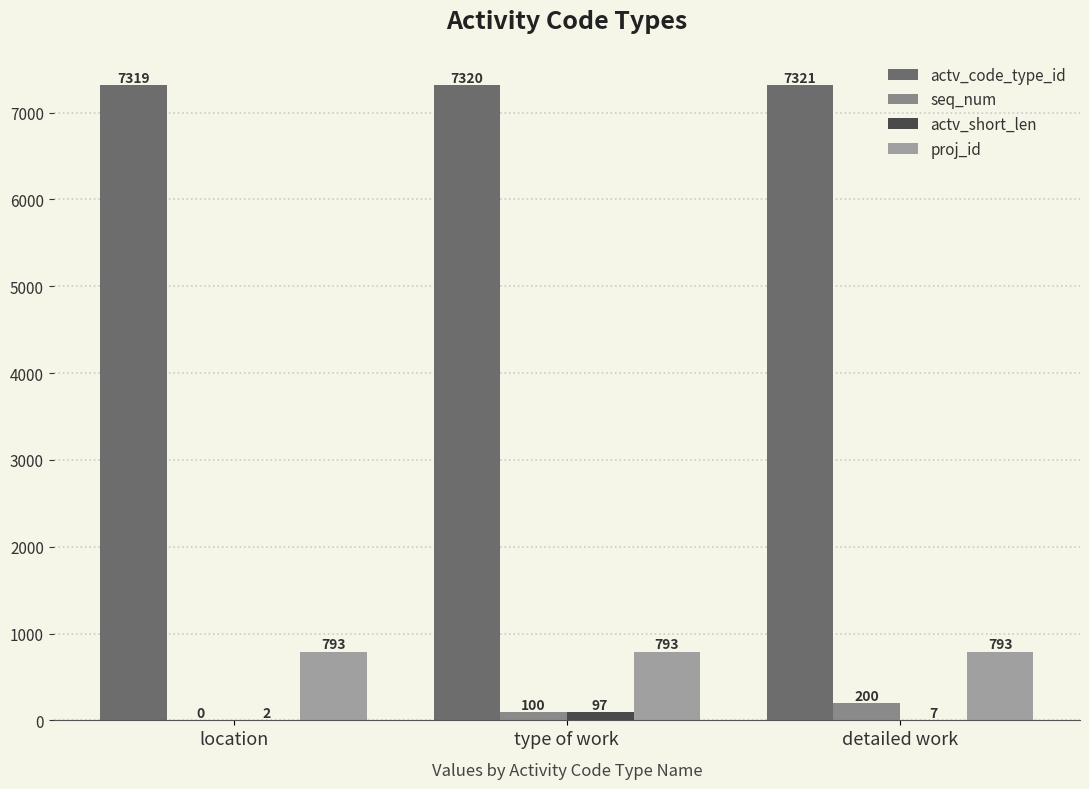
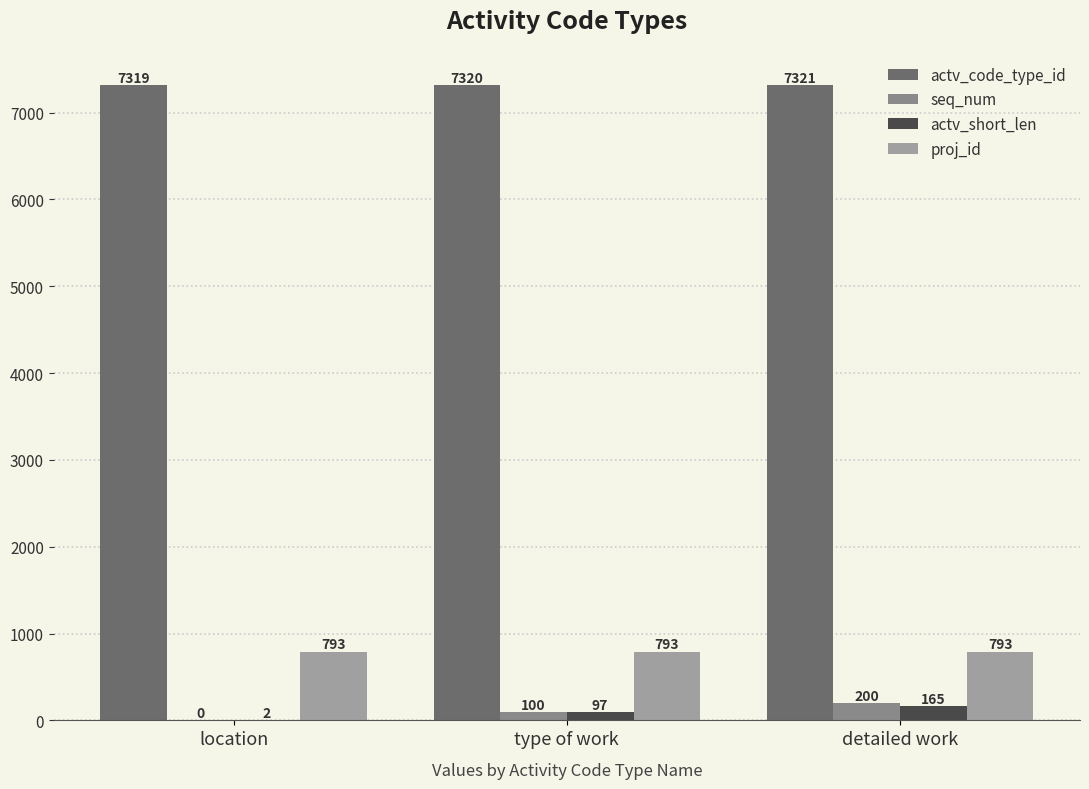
  {
    "actv_short_len": {
      "location": 2,
      "type of work": 97,
-     "detailed work": 7
+     "detailed work": 165
    }
  }
